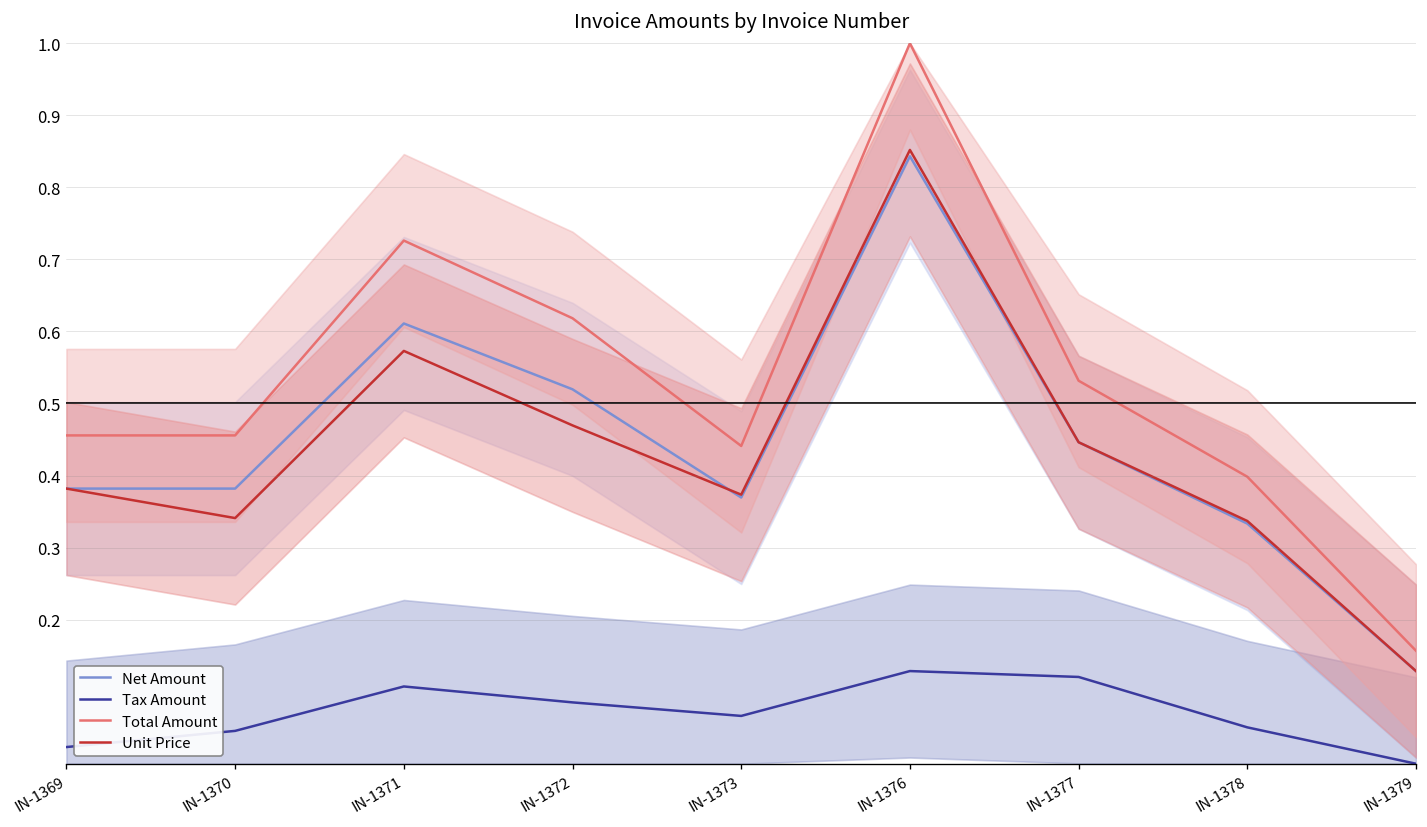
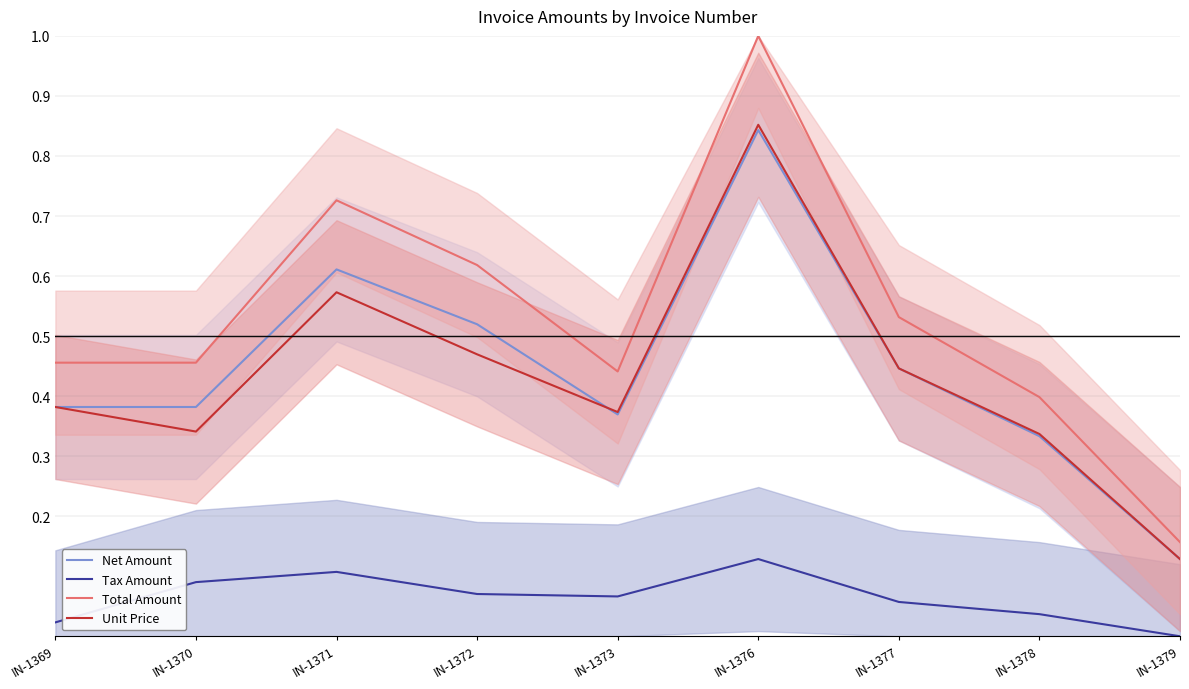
  {
    "Tax Amount": {
      "IN-1369": 0.02,
-     "IN-1370": 0.05,
+     "IN-1370": 0.09,
      "IN-1371": 0.11,
-     "IN-1372": 0.09,
+     "IN-1372": 0.07,
      "IN-1373": 0.07,
      "IN-1376": 0.13,
-     "IN-1377": 0.12,
-     "IN-1378": 0.05,
+     "IN-1377": 0.06,
+     "IN-1378": 0.04,
      "IN-1379": 0.00
    },
    "Unit Price": {
      "IN-1370": 0.34,
      "IN-1371": 0.57,
      "IN-1372": 0.47,
      "IN-1376": 0.85
    }
  }
